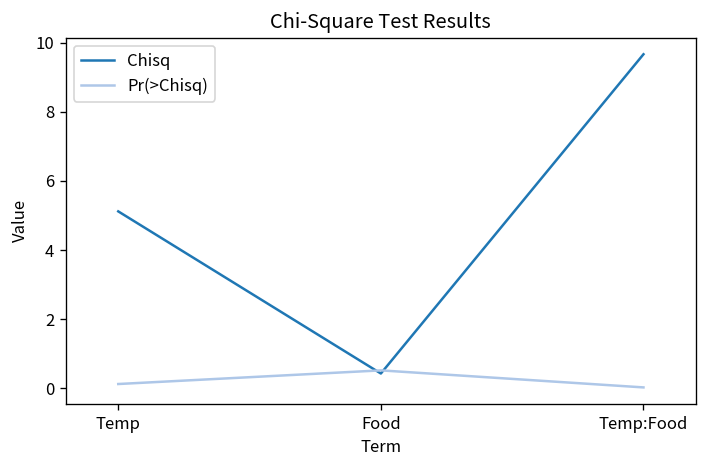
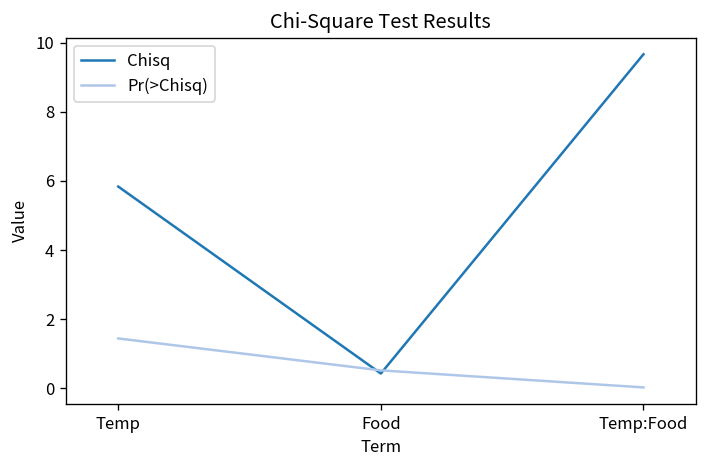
  {
    "Chisq": {
-     "Temp": 5.1,
+     "Temp": 5.8,
      "Food": 0.4,
      "Temp:Food": 9.7
    },
    "Pr(>Chisq)": {
-     "Temp": 0.1,
+     "Temp": 1.4,
      "Food": 0.5,
      "Temp:Food": 0.0
    }
  }
